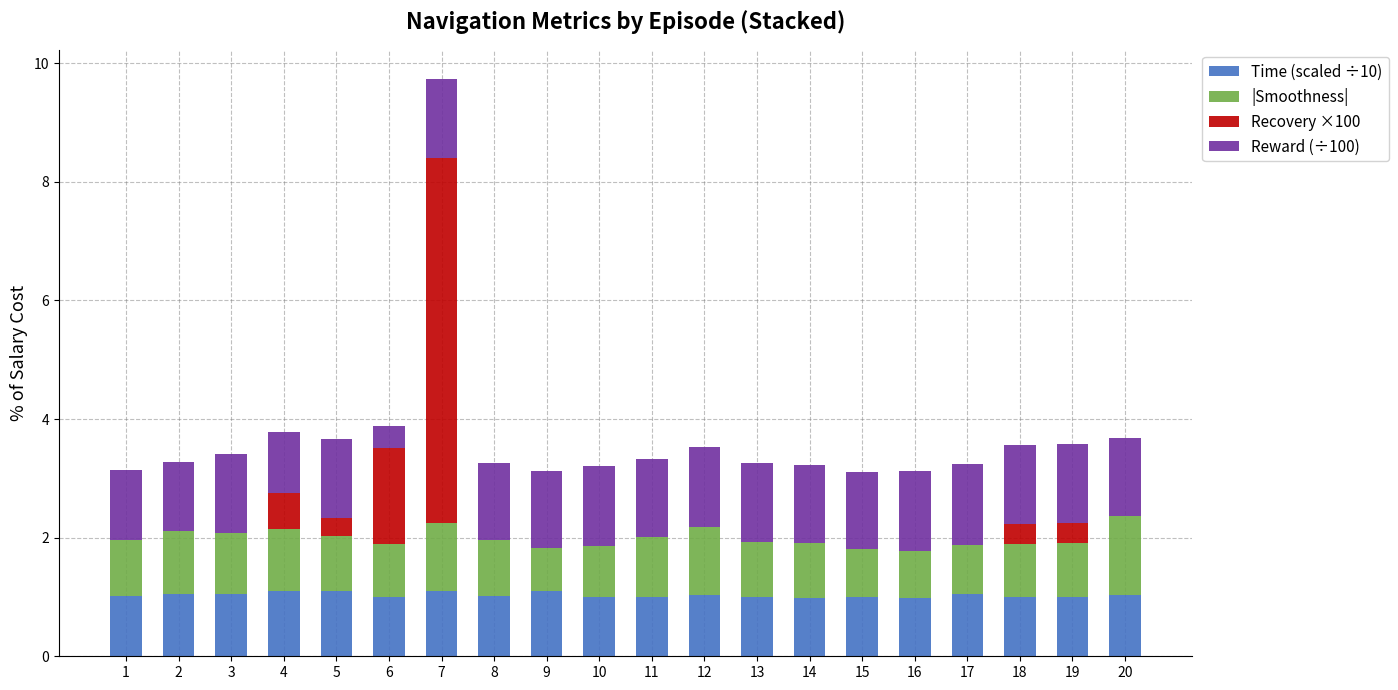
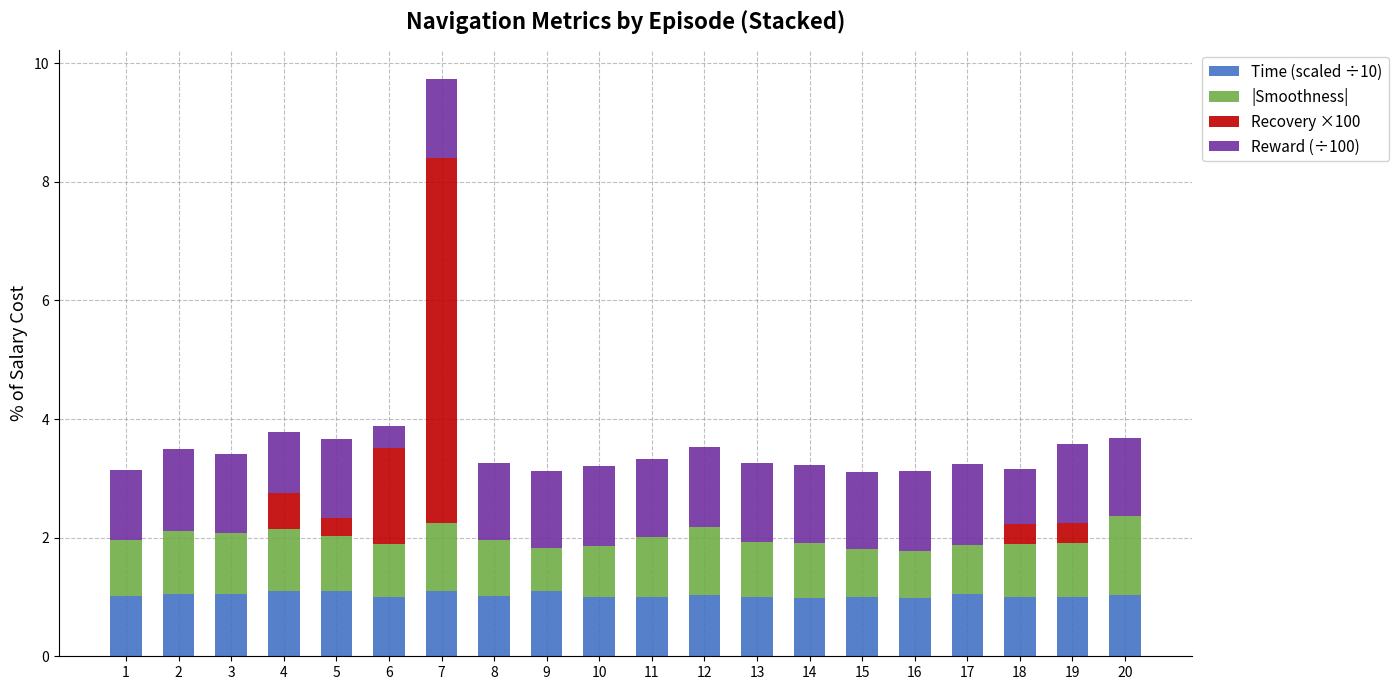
  {
    "Time (scaled ÷10)": {
      "1": 1.0,
      "2": 1.1,
      "3": 1.0,
      "4": 1.1,
      "5": 1.1,
      "6": 1.0,
      "7": 1.1,
      "8": 1.0,
      "9": 1.1,
      "10": 1.0,
      "11": 1.0,
      "12": 1.0,
      "13": 1.0,
      "14": 1.0,
      "15": 1.0,
      "16": 1.0,
      "17": 1.1,
      "18": 1.0,
      "19": 1.0,
      "20": 1.0
    },
    "|Smoothness|": {
      "1": 1.0,
      "2": 1.1,
      "3": 1.0,
      "4": 1.1,
      "5": 0.9,
      "6": 0.9,
      "7": 1.2,
      "8": 0.9,
      "9": 0.7,
      "10": 0.9,
      "11": 1.0,
      "12": 1.1,
      "13": 0.9,
      "14": 0.9,
      "15": 0.8,
      "16": 0.8,
      "17": 0.8,
      "18": 0.9,
      "19": 0.9,
      "20": 1.3
    },
    "Recovery ×100": {
      "1": 0.0,
      "2": 0.0,
      "3": 0.0,
      "4": 0.6,
      "5": 0.3,
      "6": 1.6,
      "7": 6.2,
      "8": 0.0,
      "9": 0.0,
      "10": 0.0,
      "11": 0.0,
      "12": 0.0,
      "13": 0.0,
      "14": 0.0,
      "15": 0.0,
      "16": 0.0,
      "17": 0.0,
      "18": 0.3,
      "19": 0.3,
      "20": 0.0
    },
    "Reward (÷100)": {
      "1": 1.2,
-     "2": 1.2,
+     "2": 1.4,
      "3": 1.3,
      "4": 1.0,
      "5": 1.3,
      "6": 0.4,
      "7": 1.3,
      "8": 1.3,
      "9": 1.3,
      "10": 1.3,
      "11": 1.3,
      "12": 1.4,
      "13": 1.3,
      "14": 1.3,
      "15": 1.3,
      "16": 1.4,
      "17": 1.4,
-     "18": 1.3,
+     "18": 0.9,
      "19": 1.3,
      "20": 1.3
    }
  }
